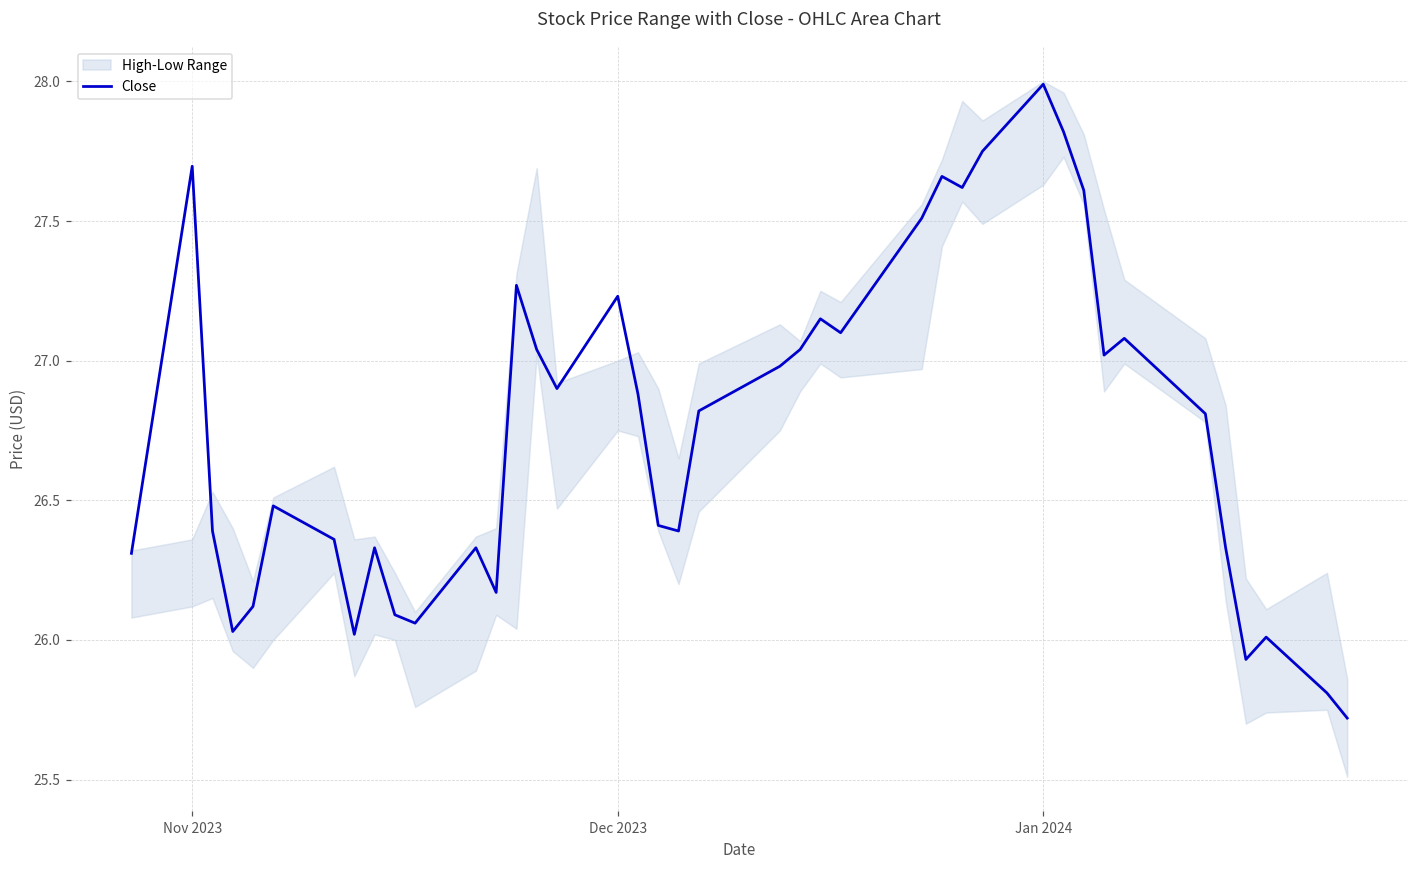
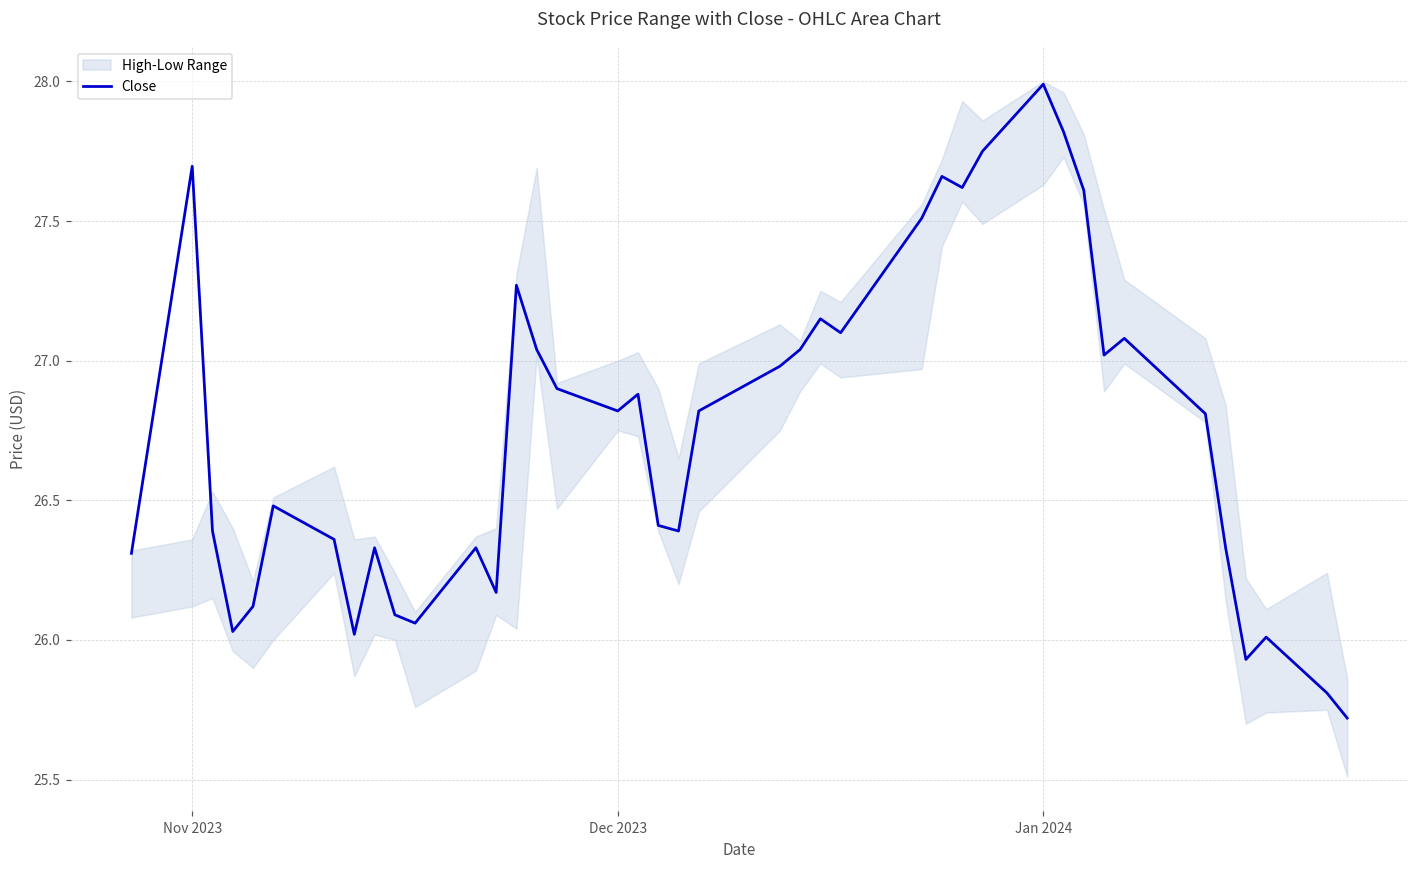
  {
    "Close": {
      "Nov 2023": 27.70,
-     "Dec 2023": 27.23,
+     "Dec 2023": 26.82,
      "Jan 2024": 27.99
    }
  }
